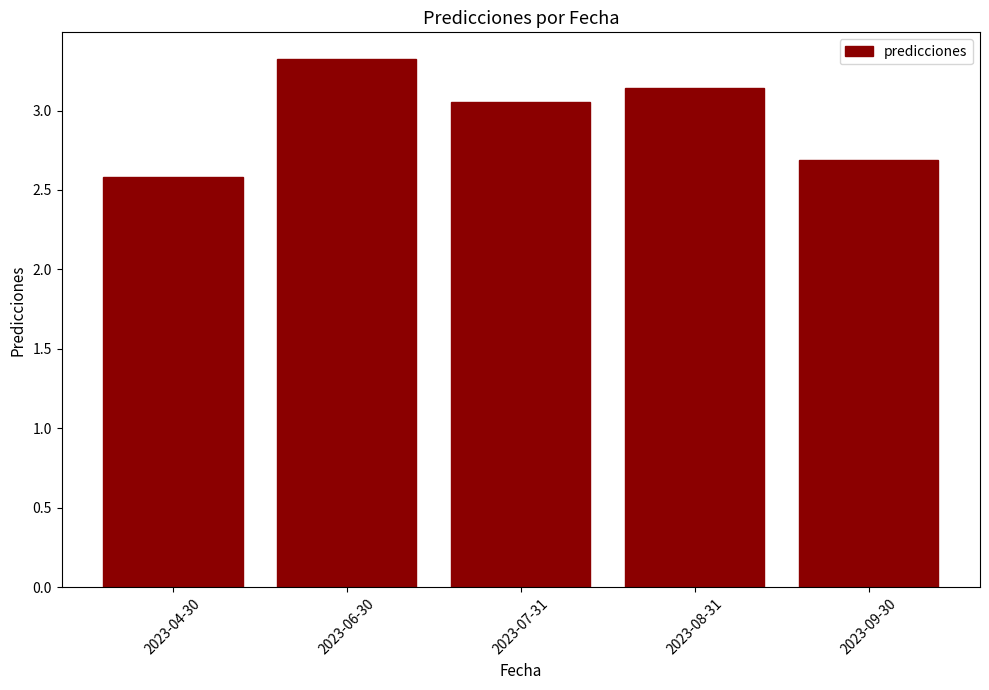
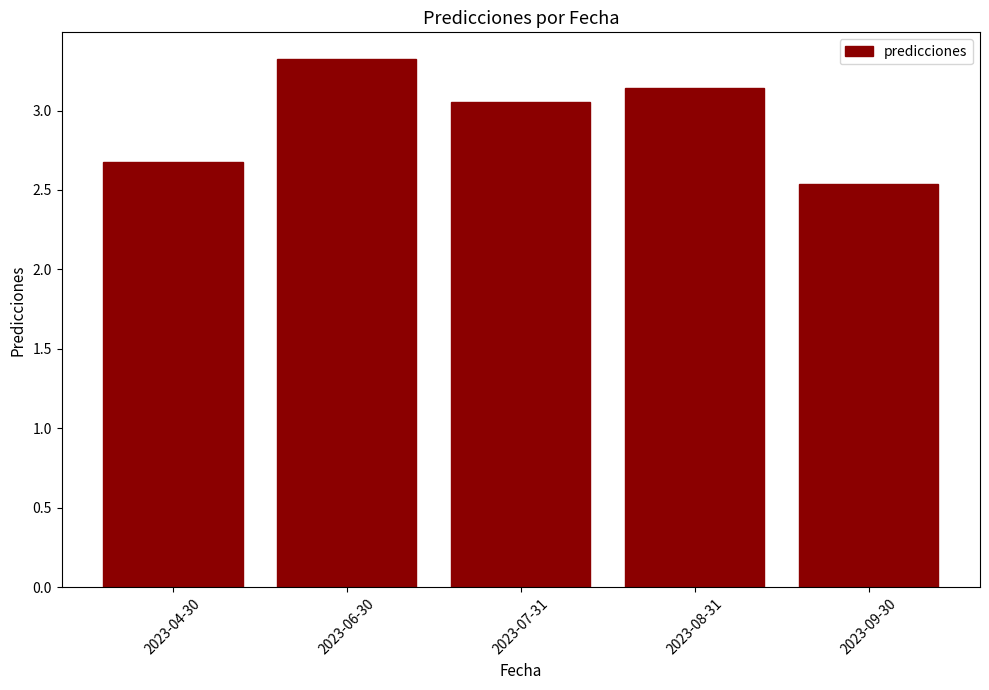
  {
-   "2023-04-30": 2.58,
+   "2023-04-30": 2.67,
    "2023-06-30": 3.33,
    "2023-07-31": 3.06,
    "2023-08-31": 3.14,
-   "2023-09-30": 2.69
+   "2023-09-30": 2.54
  }
